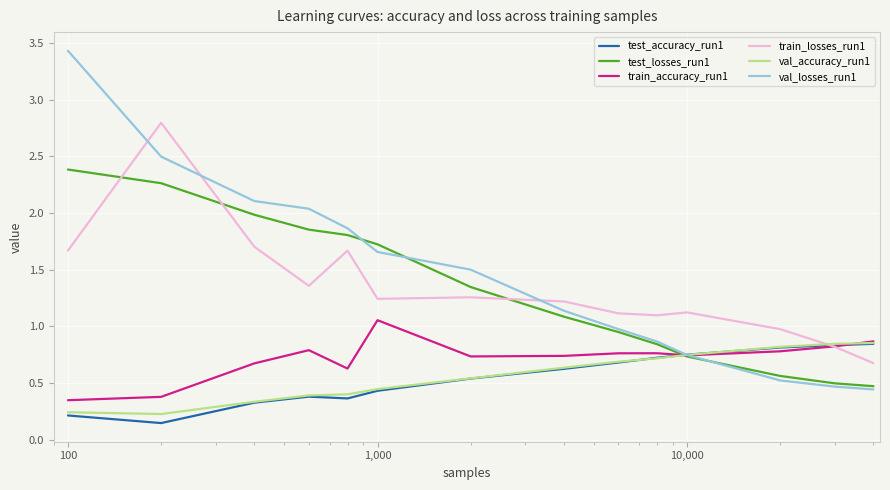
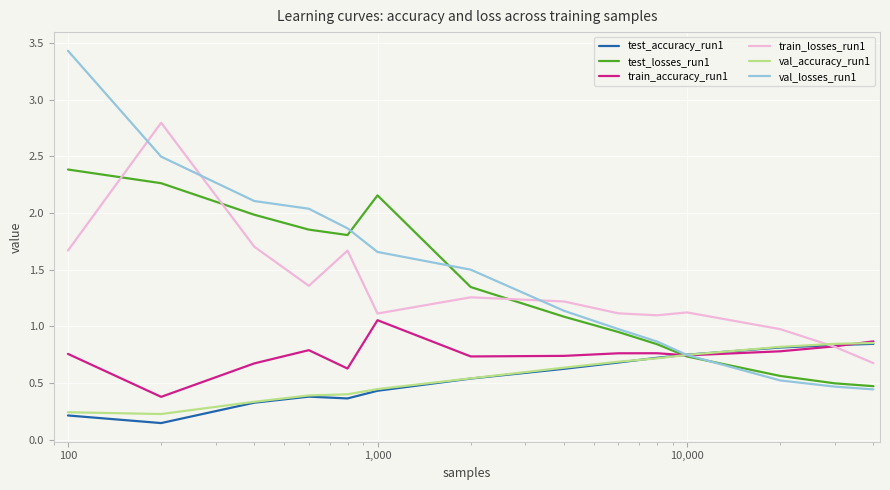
  {
    "test_accuracy_run1": {
      "100": 0.21
    },
    "test_losses_run1": {
      "100": 2.38,
-     "1,000": 1.72
+     "1,000": 2.16
    },
    "train_accuracy_run1": {
-     "100": 0.35,
+     "100": 0.76,
      "1,000": 1.06
    },
    "train_losses_run1": {
      "100": 1.67,
-     "1,000": 1.24,
+     "1,000": 1.11,
      "10,000": 1.12
    },
    "val_accuracy_run1": {
      "100": 0.24
    },
    "val_losses_run1": {
      "100": 3.43,
      "1,000": 1.66
    }
  }
